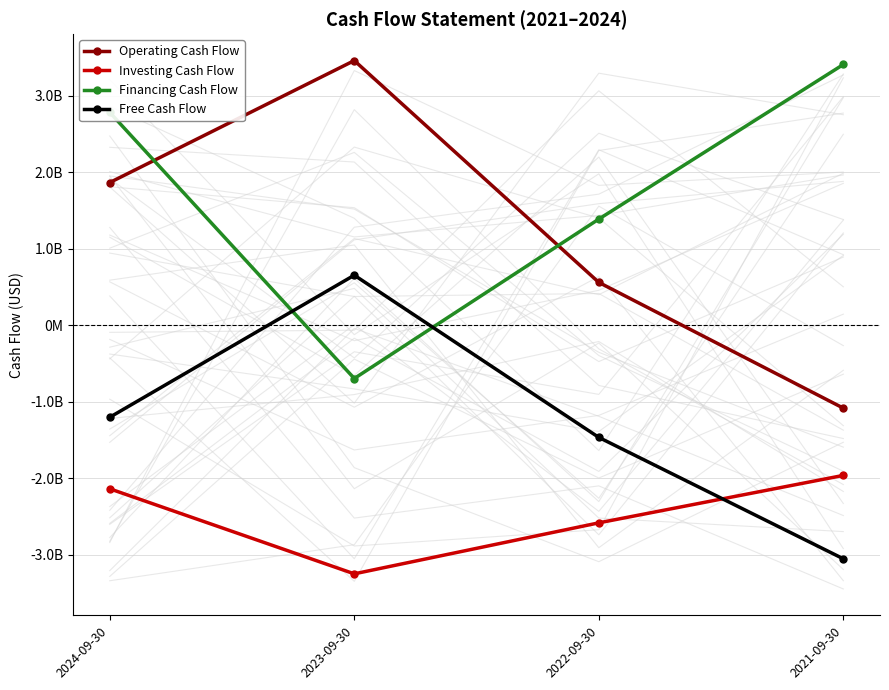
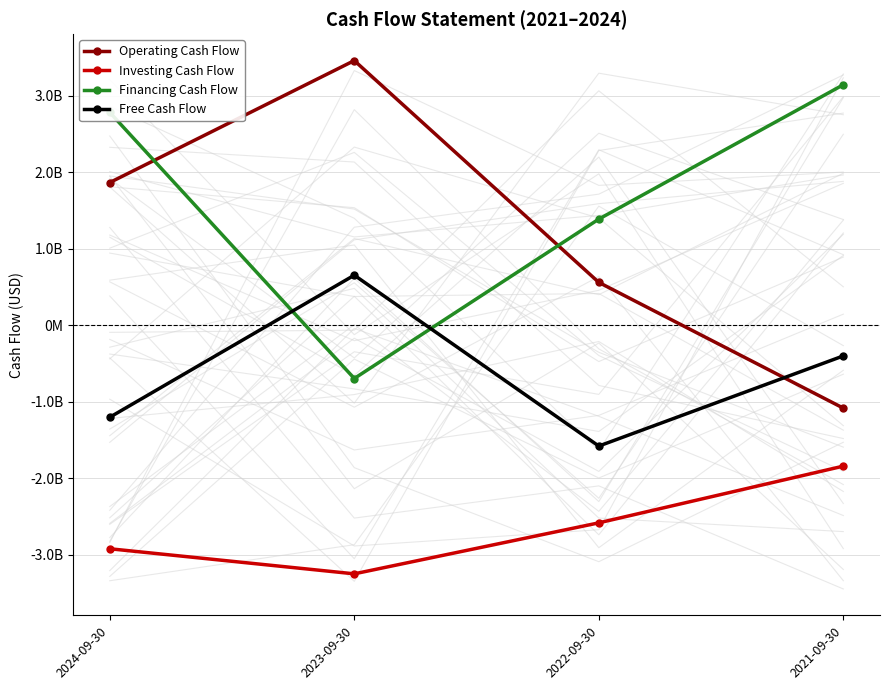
  {
    "Operating Cash Flow": {
      "2024-09-30": 1900000000,
      "2023-09-30": 3500000000,
      "2022-09-30": 600000000,
      "2021-09-30": -1100000000
    },
    "Investing Cash Flow": {
-     "2024-09-30": -2100000000,
+     "2024-09-30": -2900000000,
      "2023-09-30": -3300000000,
      "2022-09-30": -2600000000,
-     "2021-09-30": -2000000000
+     "2021-09-30": -1800000000
    },
    "Financing Cash Flow": {
      "2023-09-30": -700000000,
-     "2021-09-30": 3400000000
+     "2021-09-30": 3100000000
    },
    "Free Cash Flow": {
      "2023-09-30": 700000000,
-     "2022-09-30": -1500000000,
-     "2021-09-30": -3100000000
+     "2022-09-30": -1600000000,
+     "2021-09-30": -400000000
    }
  }
